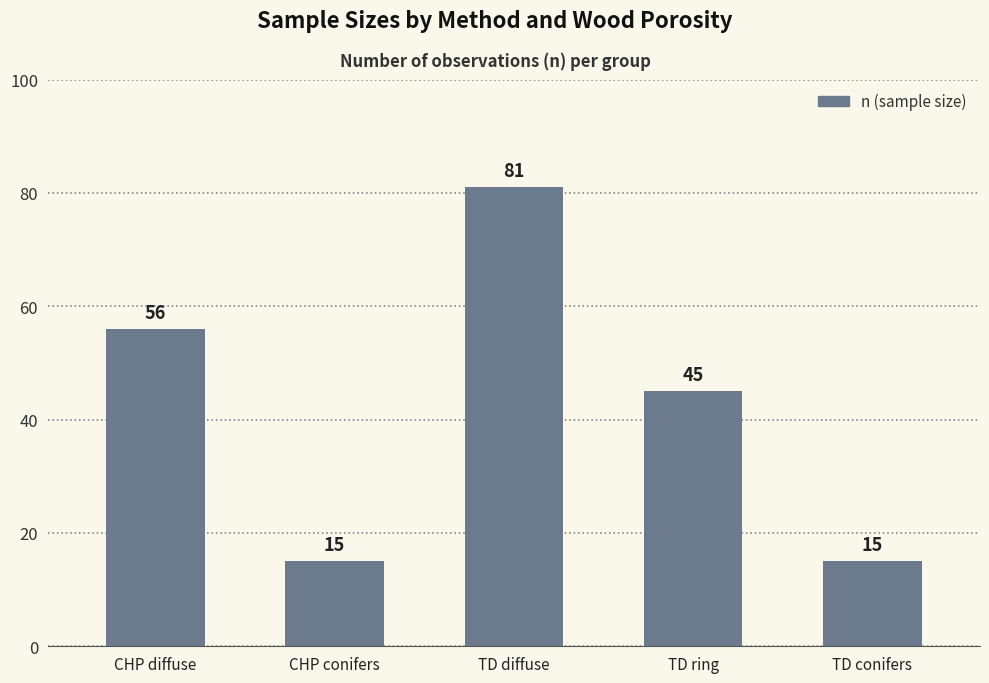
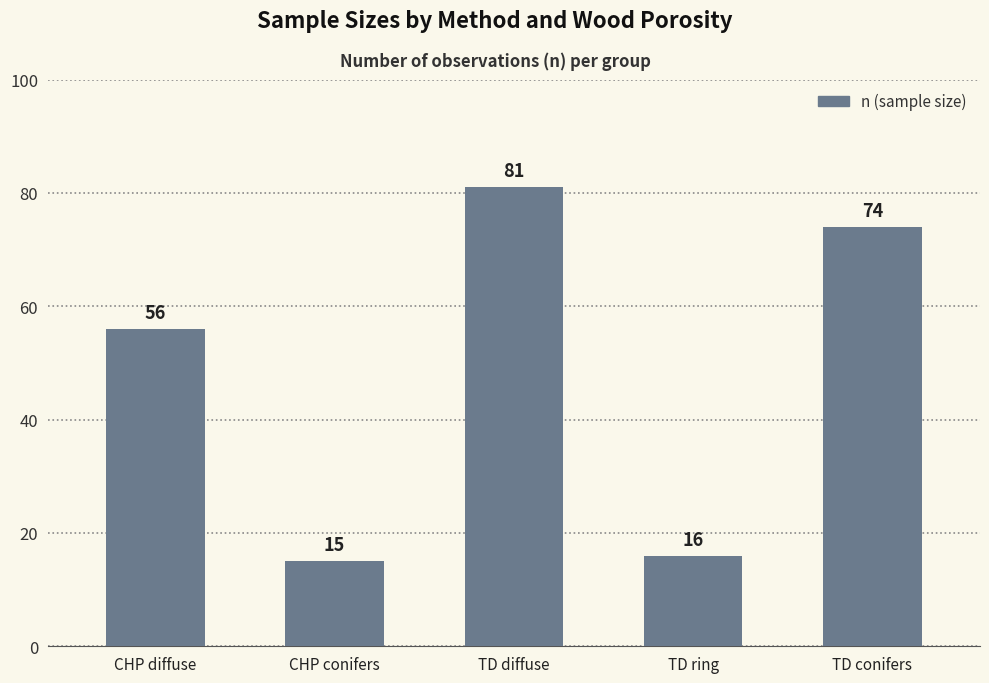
  {
    "CHP diffuse": 56,
    "CHP conifers": 15,
    "TD diffuse": 81,
-   "TD ring": 45,
-   "TD conifers": 15
+   "TD ring": 16,
+   "TD conifers": 74
  }
